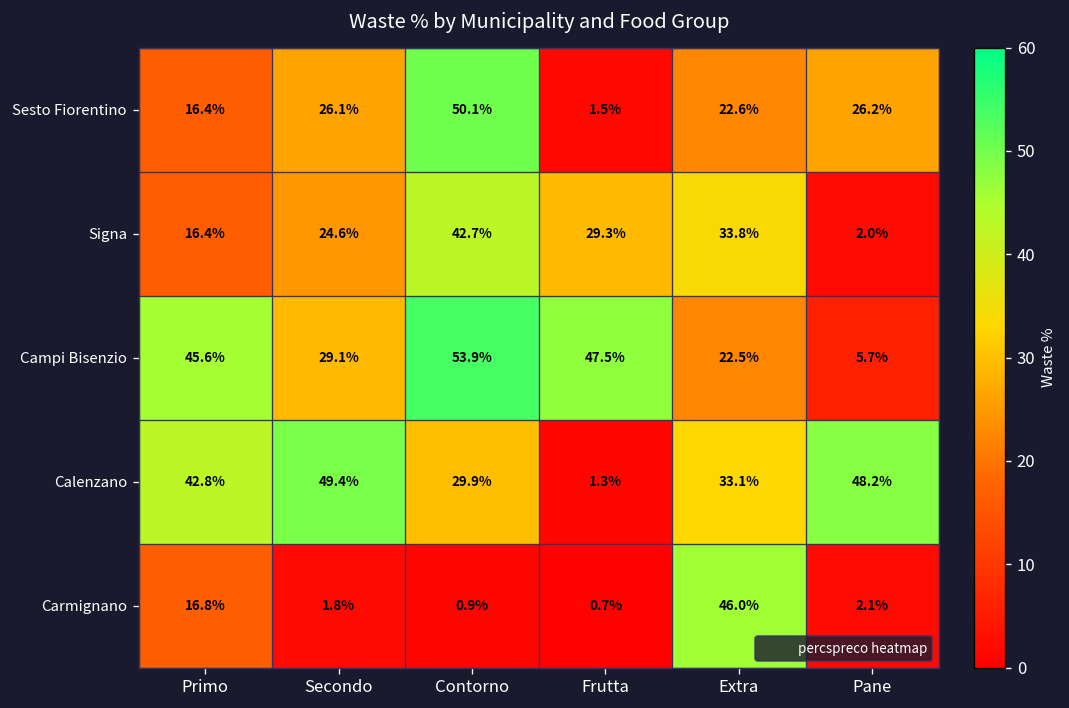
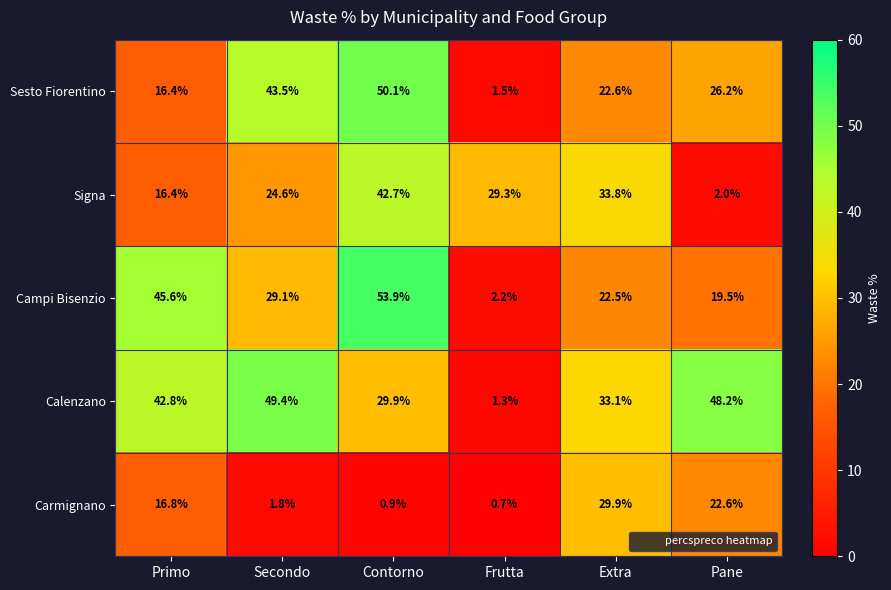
  {
    "Sesto Fiorentino": {
      "Primo": "16.4%",
-     "Secondo": "26.1%",
+     "Secondo": "43.5%",
      "Contorno": "50.1%",
      "Frutta": "1.5%",
      "Extra": "22.6%",
      "Pane": "26.2%"
    },
    "Signa": {
      "Primo": "16.4%",
      "Secondo": "24.6%",
      "Contorno": "42.7%",
      "Frutta": "29.3%",
      "Extra": "33.8%",
      "Pane": "2.0%"
    },
    "Campi Bisenzio": {
      "Primo": "45.6%",
      "Secondo": "29.1%",
      "Contorno": "53.9%",
-     "Frutta": "47.5%",
+     "Frutta": "2.2%",
      "Extra": "22.5%",
-     "Pane": "5.7%"
+     "Pane": "19.5%"
    },
    "Calenzano": {
      "Primo": "42.8%",
      "Secondo": "49.4%",
      "Contorno": "29.9%",
      "Frutta": "1.3%",
      "Extra": "33.1%",
      "Pane": "48.2%"
    },
    "Carmignano": {
      "Primo": "16.8%",
      "Secondo": "1.8%",
      "Contorno": "0.9%",
      "Frutta": "0.7%",
-     "Extra": "46.0%",
-     "Pane": "2.1%"
+     "Extra": "29.9%",
+     "Pane": "22.6%"
    }
  }
